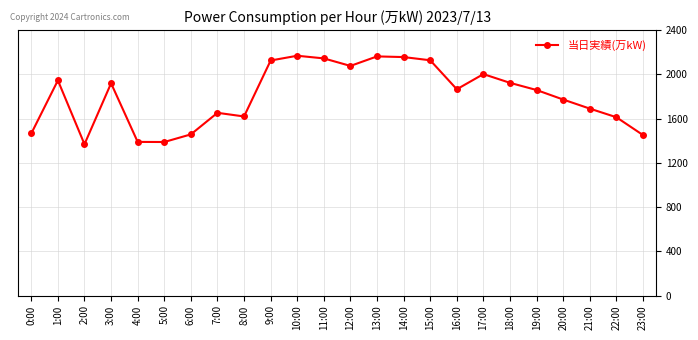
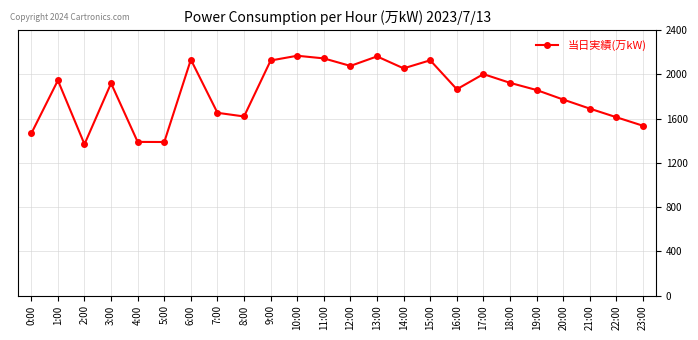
  {
    "0:00": 1470,
    "1:00": 1950,
    "2:00": 1370,
    "3:00": 1920,
    "4:00": 1390,
    "5:00": 1390,
-   "6:00": 1460,
+   "6:00": 2130,
    "7:00": 1650,
    "8:00": 1620,
    "9:00": 2130,
    "10:00": 2170,
    "11:00": 2140,
    "12:00": 2080,
    "13:00": 2160,
-   "14:00": 2160,
+   "14:00": 2050,
    "15:00": 2130,
    "16:00": 1870,
    "17:00": 2000,
    "18:00": 1920,
    "19:00": 1860,
    "20:00": 1770,
    "21:00": 1690,
    "22:00": 1610,
-   "23:00": 1450
+   "23:00": 1540
  }
